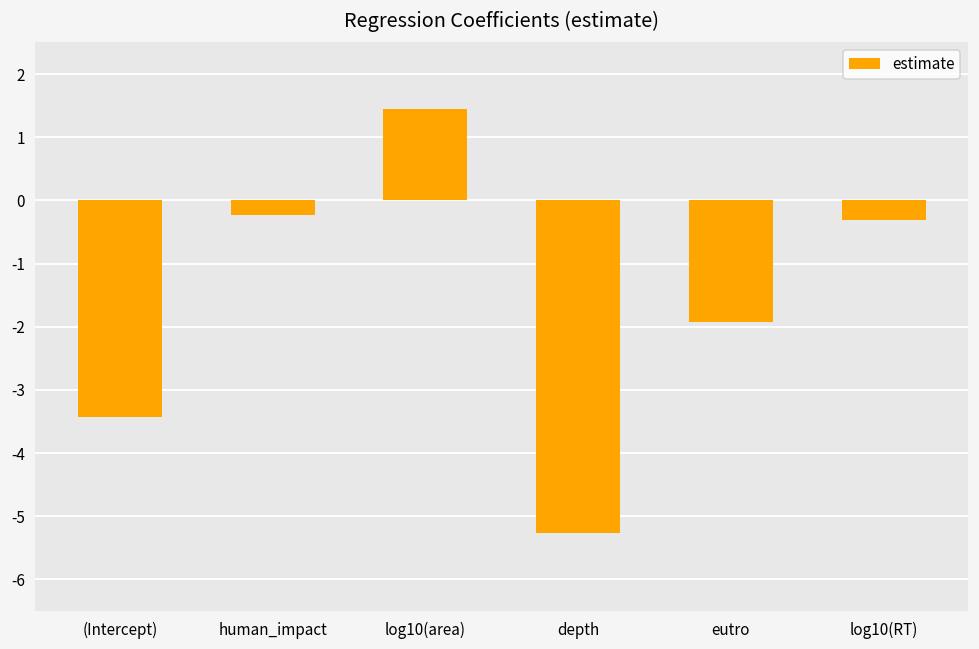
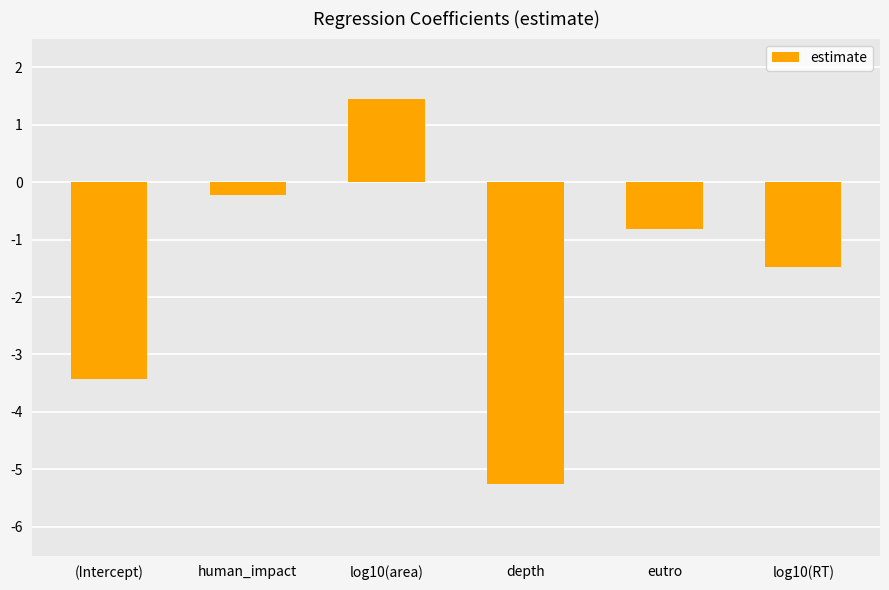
  {
    "(Intercept)": -3.4,
    "human_impact": -0.2,
    "log10(area)": 1.5,
    "depth": -5.3,
-   "eutro": -1.9,
-   "log10(RT)": -0.3
+   "eutro": -0.8,
+   "log10(RT)": -1.5
  }
